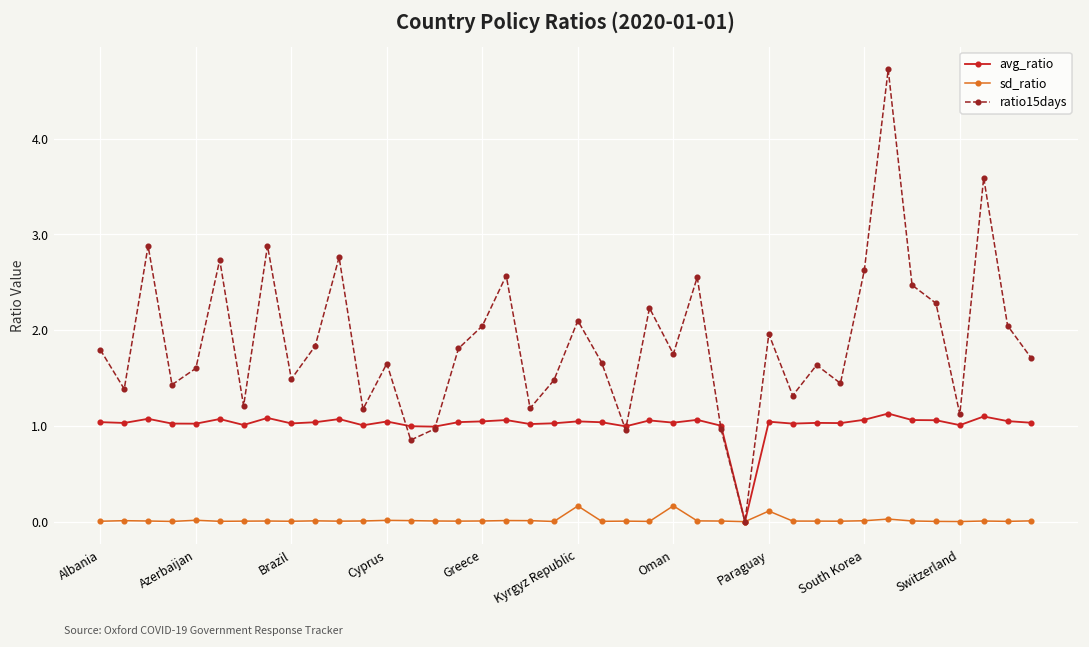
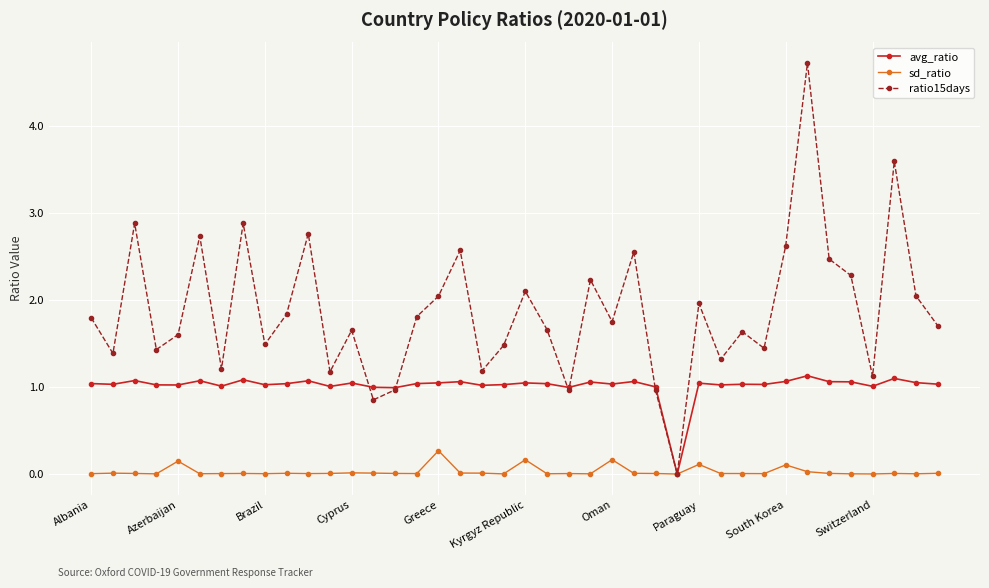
  {
    "sd_ratio": {
      "Albania": 0.0,
-     "Azerbaijan": 0.0,
+     "Azerbaijan": 0.1,
      "Brazil": 0.0,
      "Cyprus": 0.0,
-     "Greece": 0.0,
+     "Greece": 0.3,
      "Kyrgyz Republic": 0.2,
      "Oman": 0.2,
      "Paraguay": 0.1,
-     "South Korea": 0.0,
+     "South Korea": 0.1,
      "Switzerland": 0.0
    }
  }
